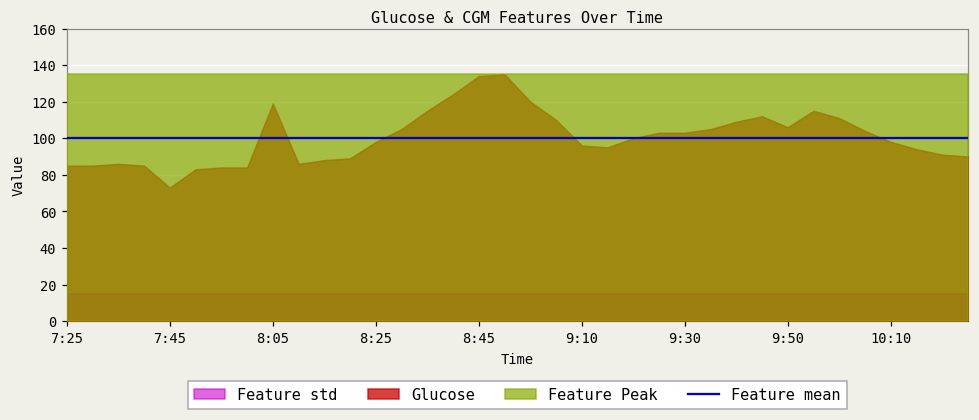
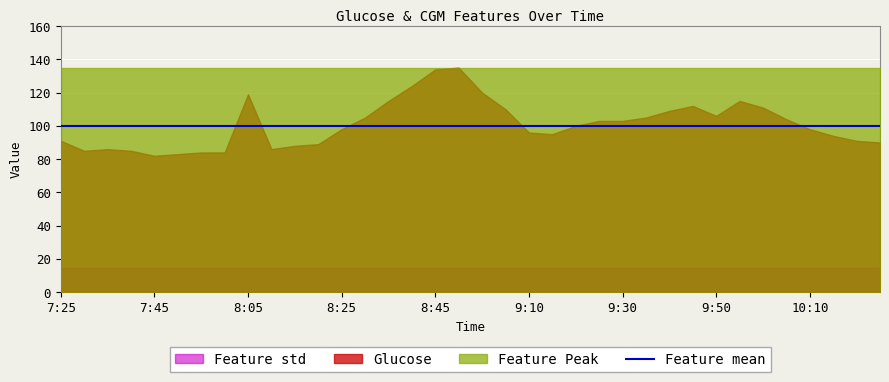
  {
    "Feature mean": {
      "7:25": 100,
      "7:45": 100,
      "8:05": 100,
      "8:25": 100,
      "8:45": 100,
      "9:10": 100,
      "9:30": 100,
      "9:50": 100,
      "10:10": 100
    },
    "Feature std": {
      "7:25": 15,
      "7:45": 15,
      "8:05": 15,
      "8:25": 15,
      "8:45": 15,
      "9:10": 15,
      "9:30": 15,
      "9:50": 15,
      "10:10": 15
    },
    "Glucose": {
-     "7:25": 85,
-     "7:45": 73,
+     "7:25": 91,
+     "7:45": 82,
      "8:05": 119,
      "8:25": 98,
      "9:10": 96,
      "9:30": 103,
      "9:50": 106,
      "10:10": 98
    },
    "Feature Peak": {
      "7:25": 135,
      "7:45": 135,
      "8:05": 135,
      "8:25": 135,
      "9:10": 135,
      "9:30": 135,
      "9:50": 135,
      "10:10": 135
    }
  }
